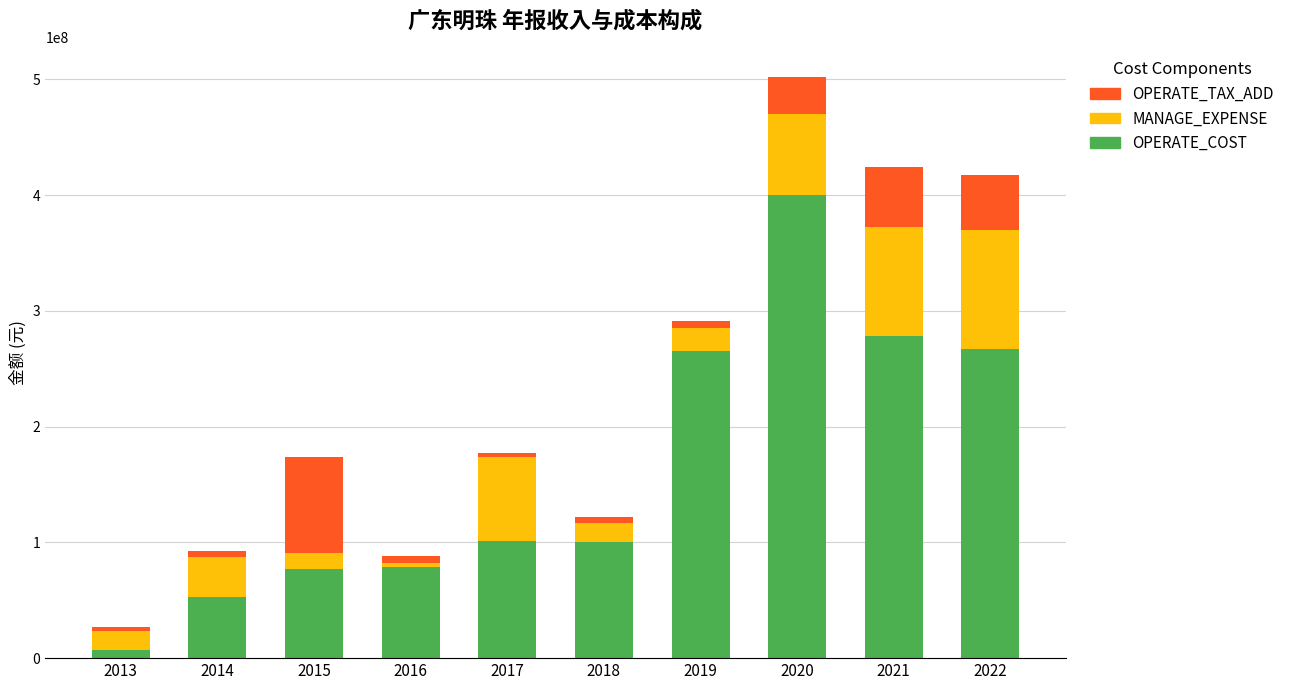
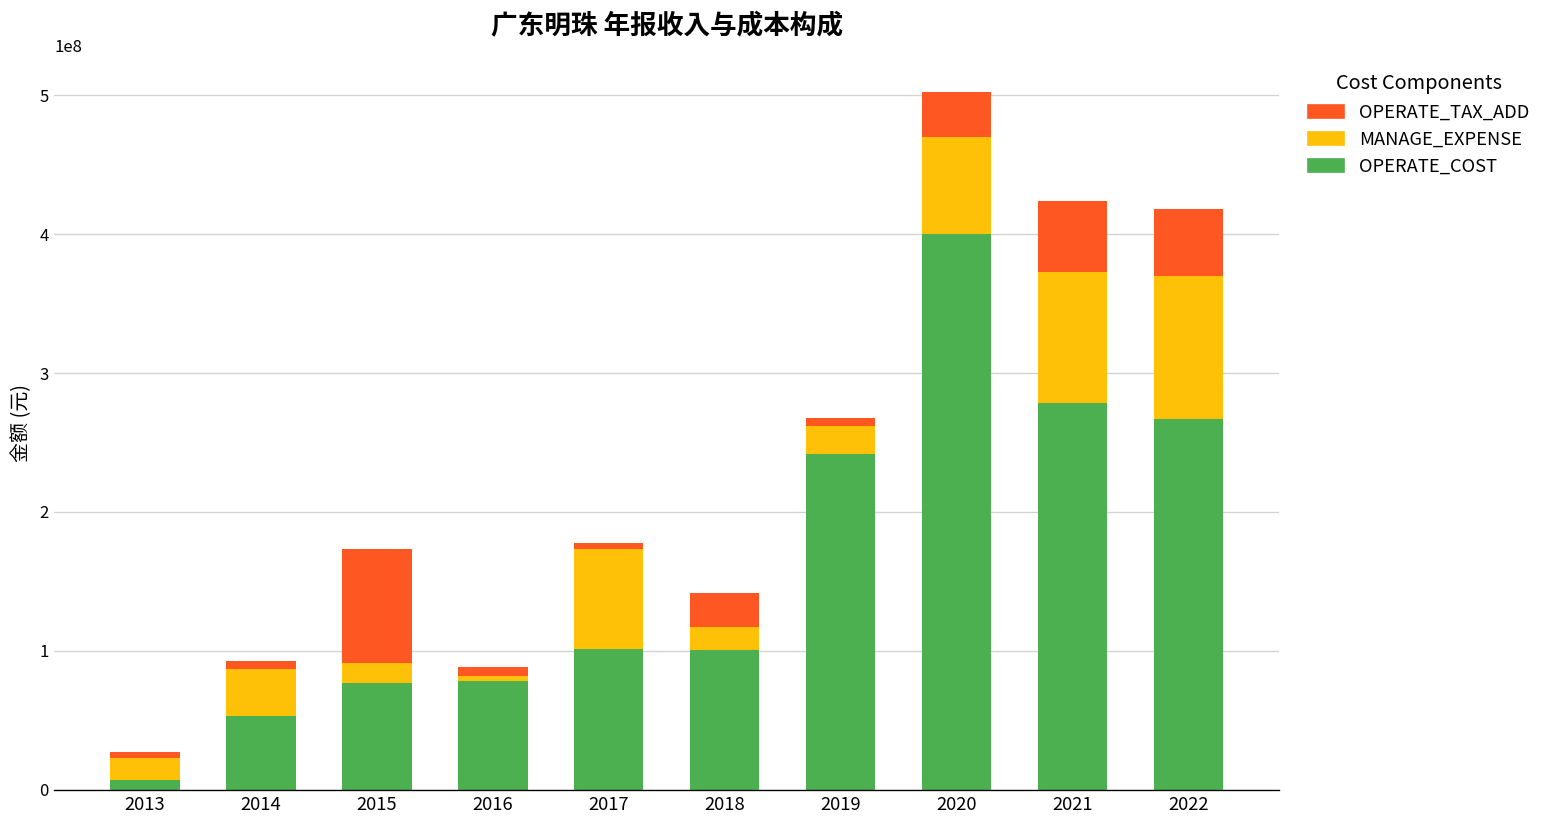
  {
    "OPERATE_COST": {
      "2013": 7000000,
      "2014": 53000000,
      "2015": 77000000,
      "2016": 78000000,
      "2017": 101000000,
      "2018": 101000000,
-     "2019": 265000000,
+     "2019": 241000000,
      "2020": 400000000,
      "2021": 278000000,
      "2022": 267000000
    },
    "MANAGE_EXPENSE": {
      "2013": 16000000,
      "2014": 34000000,
      "2015": 14000000,
      "2016": 4000000,
      "2017": 72000000,
      "2018": 16000000,
      "2019": 20000000,
      "2020": 70000000,
      "2021": 95000000,
      "2022": 103000000
    },
    "OPERATE_TAX_ADD": {
      "2013": 4000000,
      "2014": 5000000,
      "2015": 82000000,
      "2016": 6000000,
      "2017": 4000000,
-     "2018": 5000000,
+     "2018": 25000000,
      "2019": 6000000,
      "2020": 33000000,
      "2021": 51000000,
      "2022": 48000000
    }
  }
